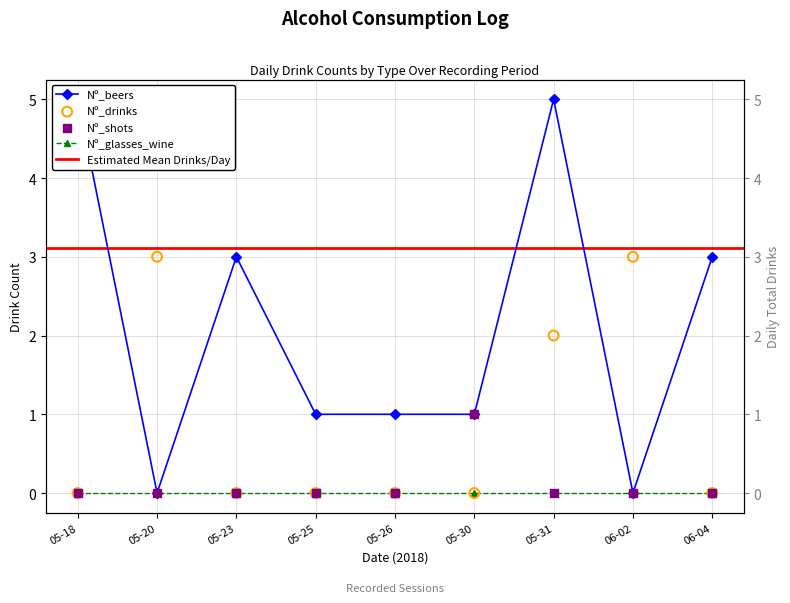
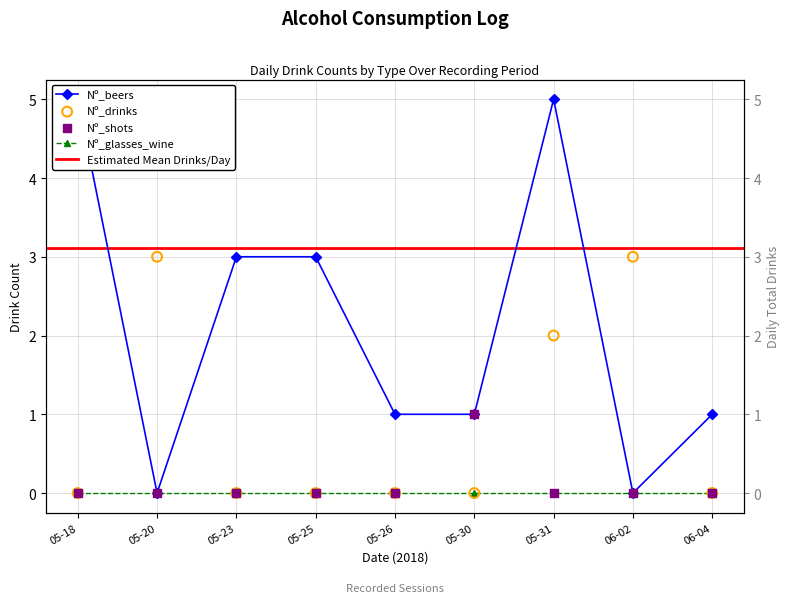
  {
    "Nº_beers": {
      "05-23": 3,
-     "05-25": 1,
+     "05-25": 3,
      "05-26": 1,
      "05-31": 5,
-     "06-04": 3
+     "06-04": 1
    }
  }
